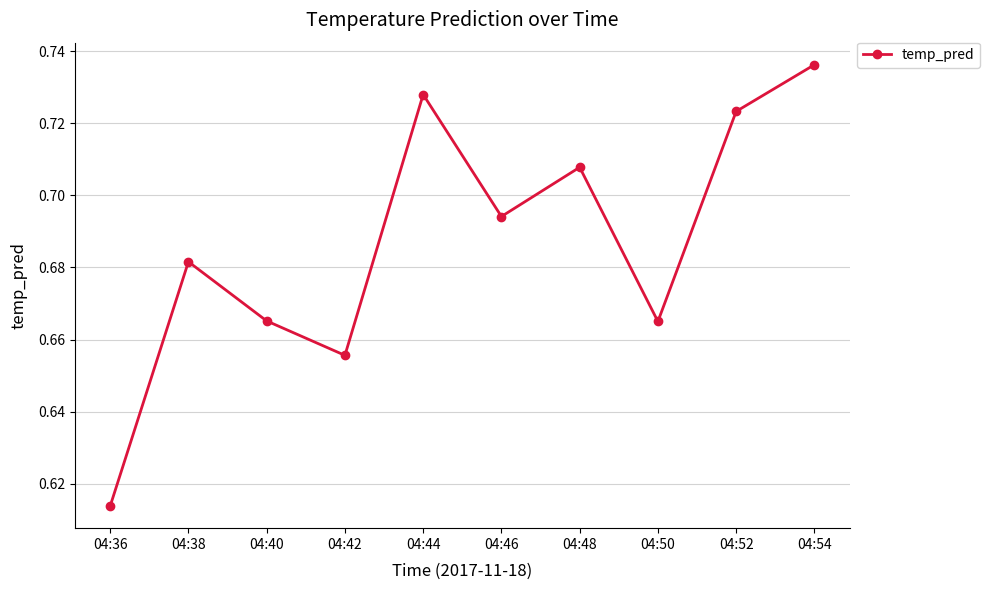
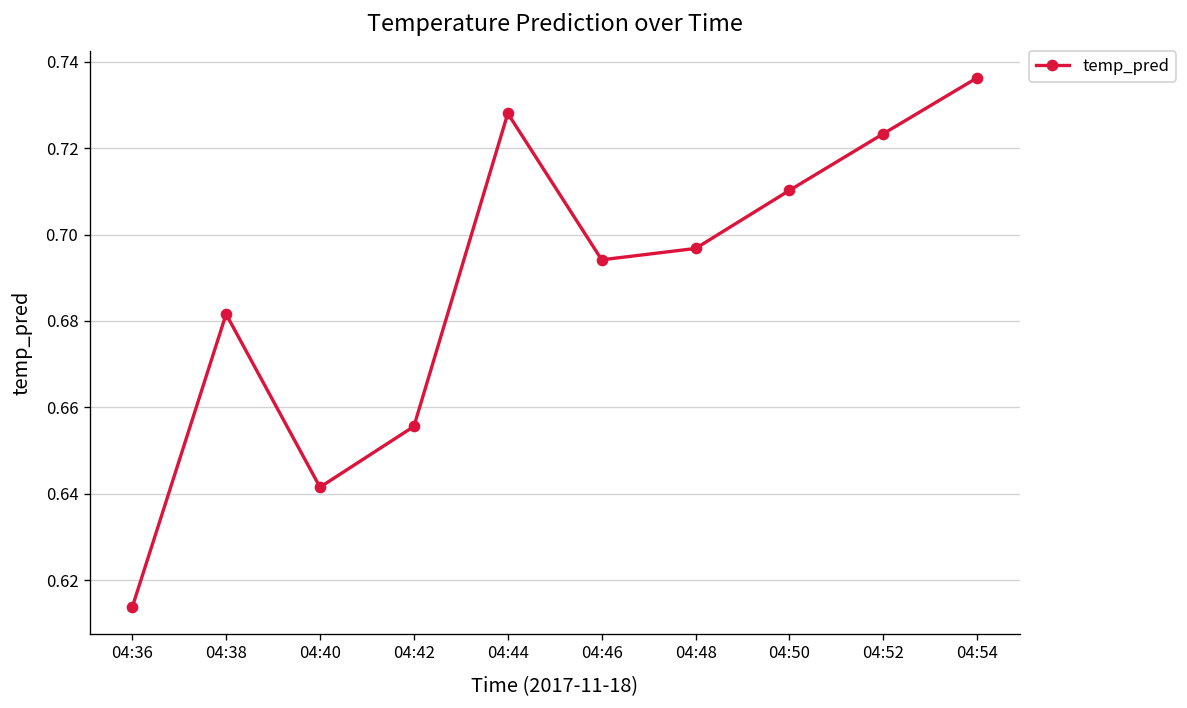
  {
    "04:36": 0.614,
    "04:38": 0.682,
-   "04:40": 0.665,
+   "04:40": 0.642,
    "04:42": 0.656,
    "04:44": 0.728,
    "04:46": 0.694,
-   "04:48": 0.708,
-   "04:50": 0.665,
+   "04:48": 0.697,
+   "04:50": 0.710,
    "04:52": 0.723,
    "04:54": 0.736
  }
